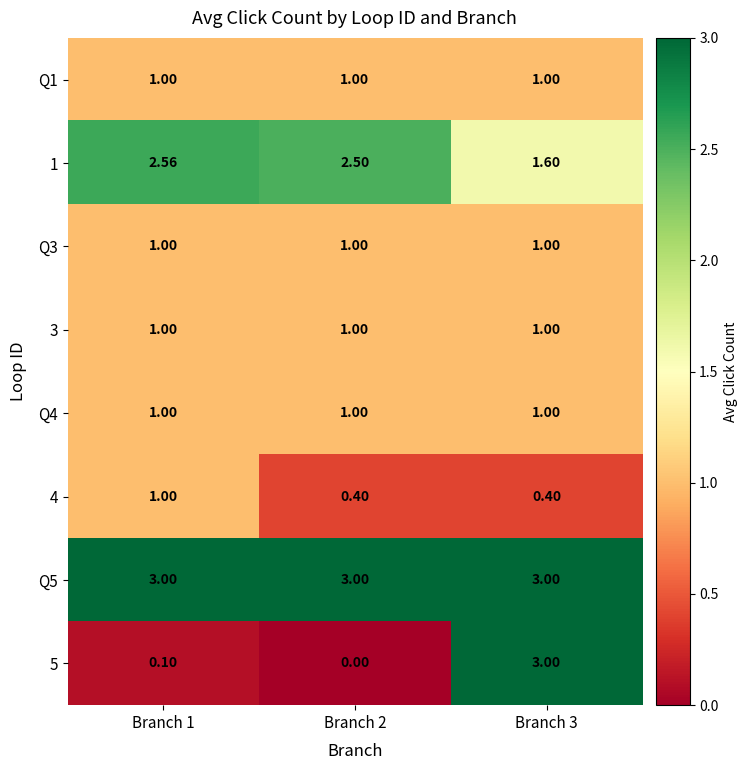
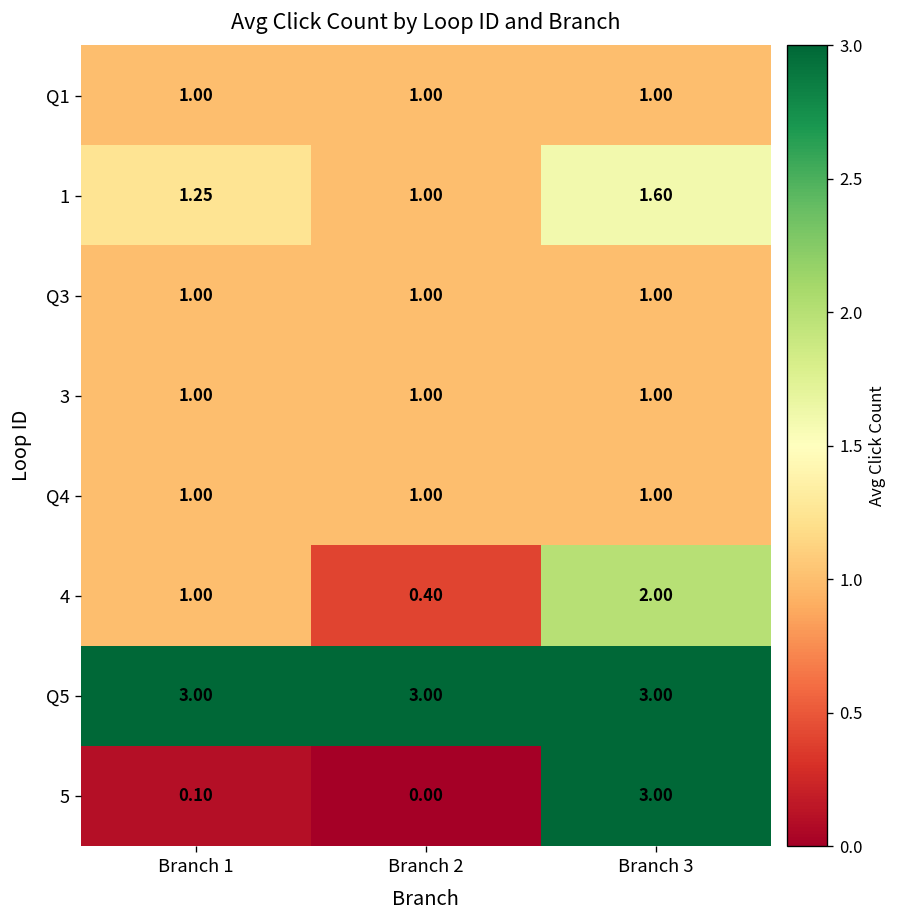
  {
    "Q1": {
      "Branch 1": 1.00,
      "Branch 2": 1.00,
      "Branch 3": 1.00
    },
    "1": {
-     "Branch 1": 2.56,
-     "Branch 2": 2.50,
+     "Branch 1": 1.25,
+     "Branch 2": 1.00,
      "Branch 3": 1.60
    },
    "Q3": {
      "Branch 1": 1.00,
      "Branch 2": 1.00,
      "Branch 3": 1.00
    },
    "3": {
      "Branch 1": 1.00,
      "Branch 2": 1.00,
      "Branch 3": 1.00
    },
    "Q4": {
      "Branch 1": 1.00,
      "Branch 2": 1.00,
      "Branch 3": 1.00
    },
    "4": {
      "Branch 1": 1.00,
      "Branch 2": 0.40,
-     "Branch 3": 0.40
+     "Branch 3": 2.00
    },
    "Q5": {
      "Branch 1": 3.00,
      "Branch 2": 3.00,
      "Branch 3": 3.00
    },
    "5": {
      "Branch 1": 0.10,
      "Branch 2": 0.00,
      "Branch 3": 3.00
    }
  }
